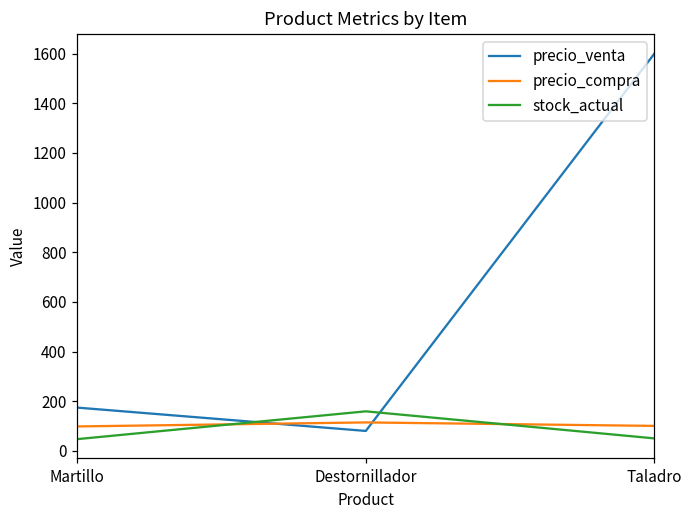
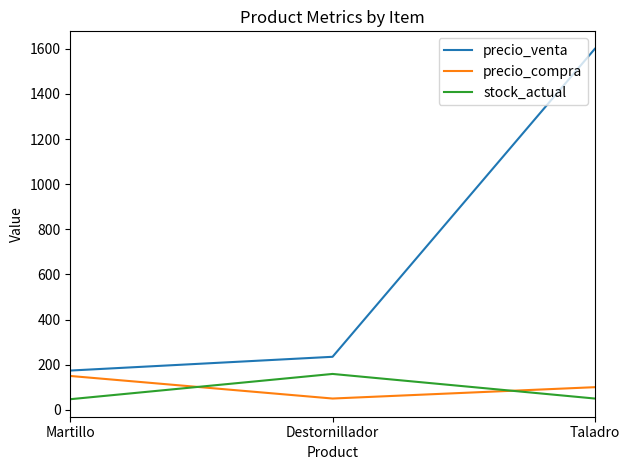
  {
    "precio_venta": {
      "Martillo": 170,
-     "Destornillador": 80,
+     "Destornillador": 240,
      "Taladro": 1600
    },
    "precio_compra": {
-     "Martillo": 100,
-     "Destornillador": 110,
+     "Martillo": 150,
+     "Destornillador": 50,
      "Taladro": 100
    },
    "stock_actual": {
      "Martillo": 50,
      "Destornillador": 160,
      "Taladro": 50
    }
  }
